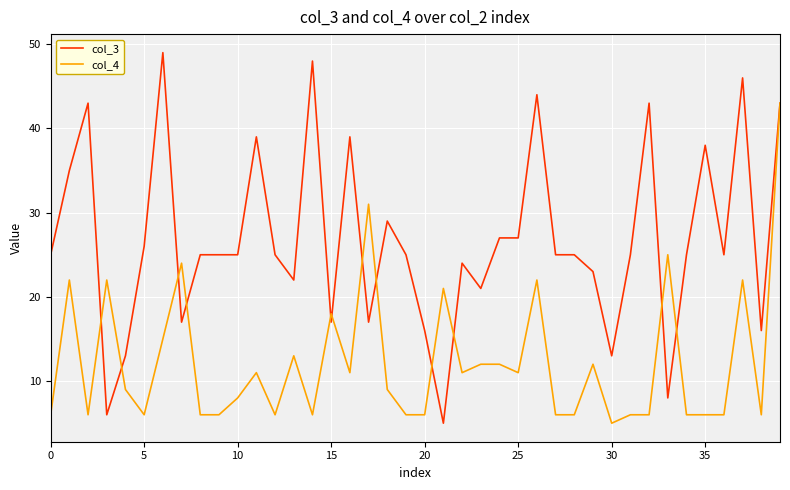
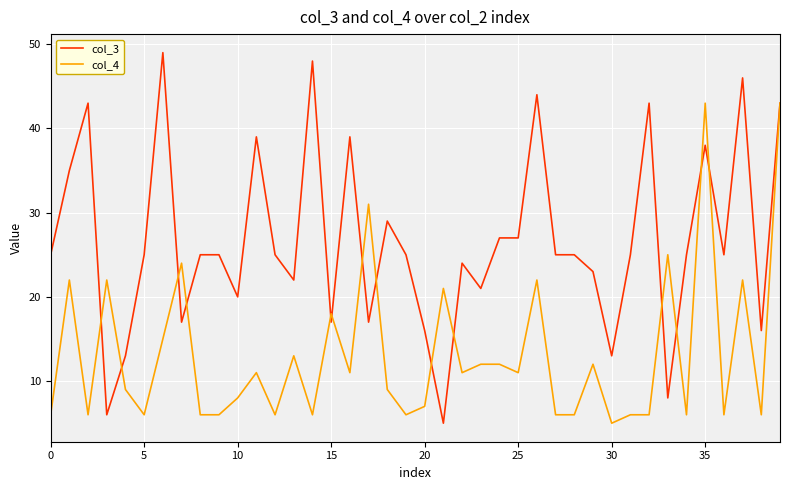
  {
    "col_3": {
      "0": 25,
-     "5": 26,
-     "10": 25,
+     "5": 25,
+     "10": 20,
      "15": 17,
      "20": 16,
      "25": 27,
      "30": 13,
      "35": 38
    },
    "col_4": {
      "0": 6,
      "5": 6,
      "10": 8,
      "15": 18,
-     "20": 6,
+     "20": 7,
      "25": 11,
      "30": 5,
-     "35": 6
+     "35": 43
    }
  }
